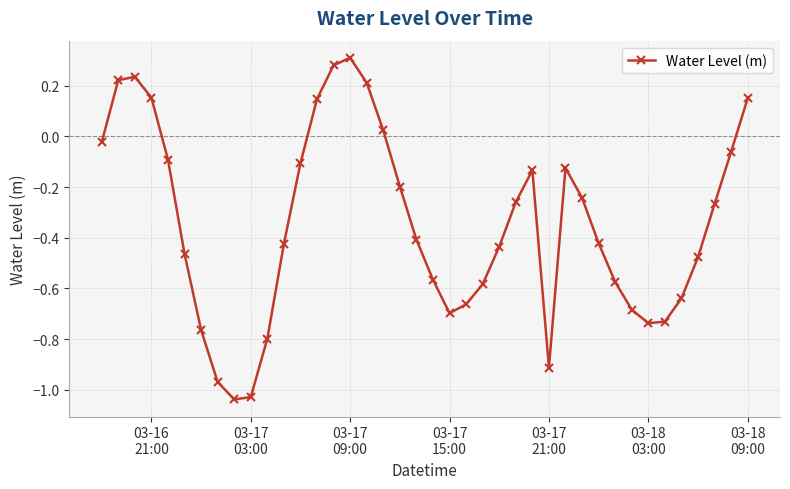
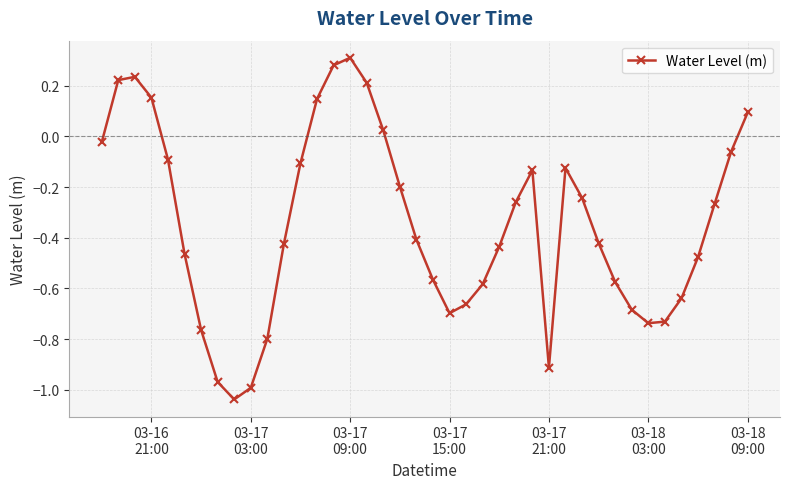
  {
    "03-16 21:00": 0.15,
-   "03-17 03:00": -1.03,
+   "03-17 03:00": -0.99,
    "03-17 09:00": 0.31,
    "03-17 15:00": -0.70,
    "03-17 21:00": -0.91,
    "03-18 03:00": -0.74,
-   "03-18 09:00": 0.15
+   "03-18 09:00": 0.09
  }
